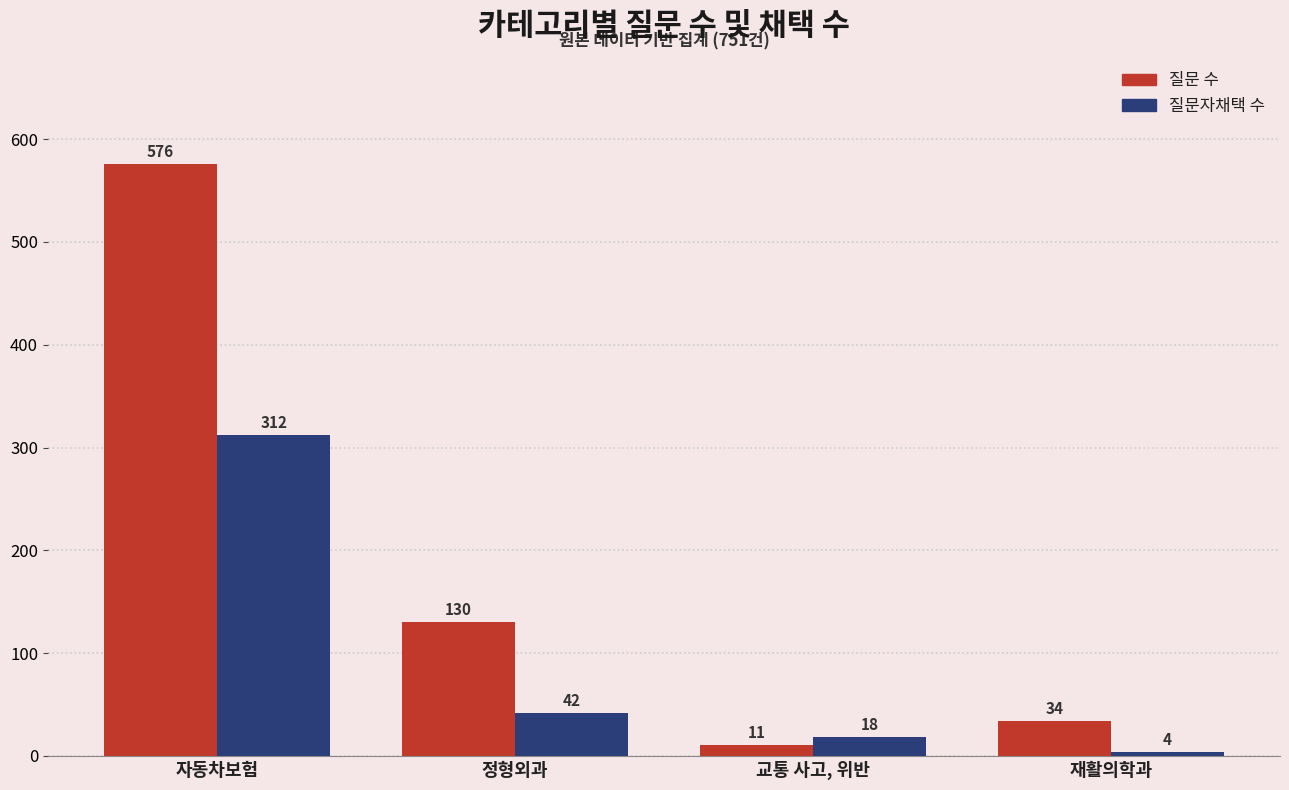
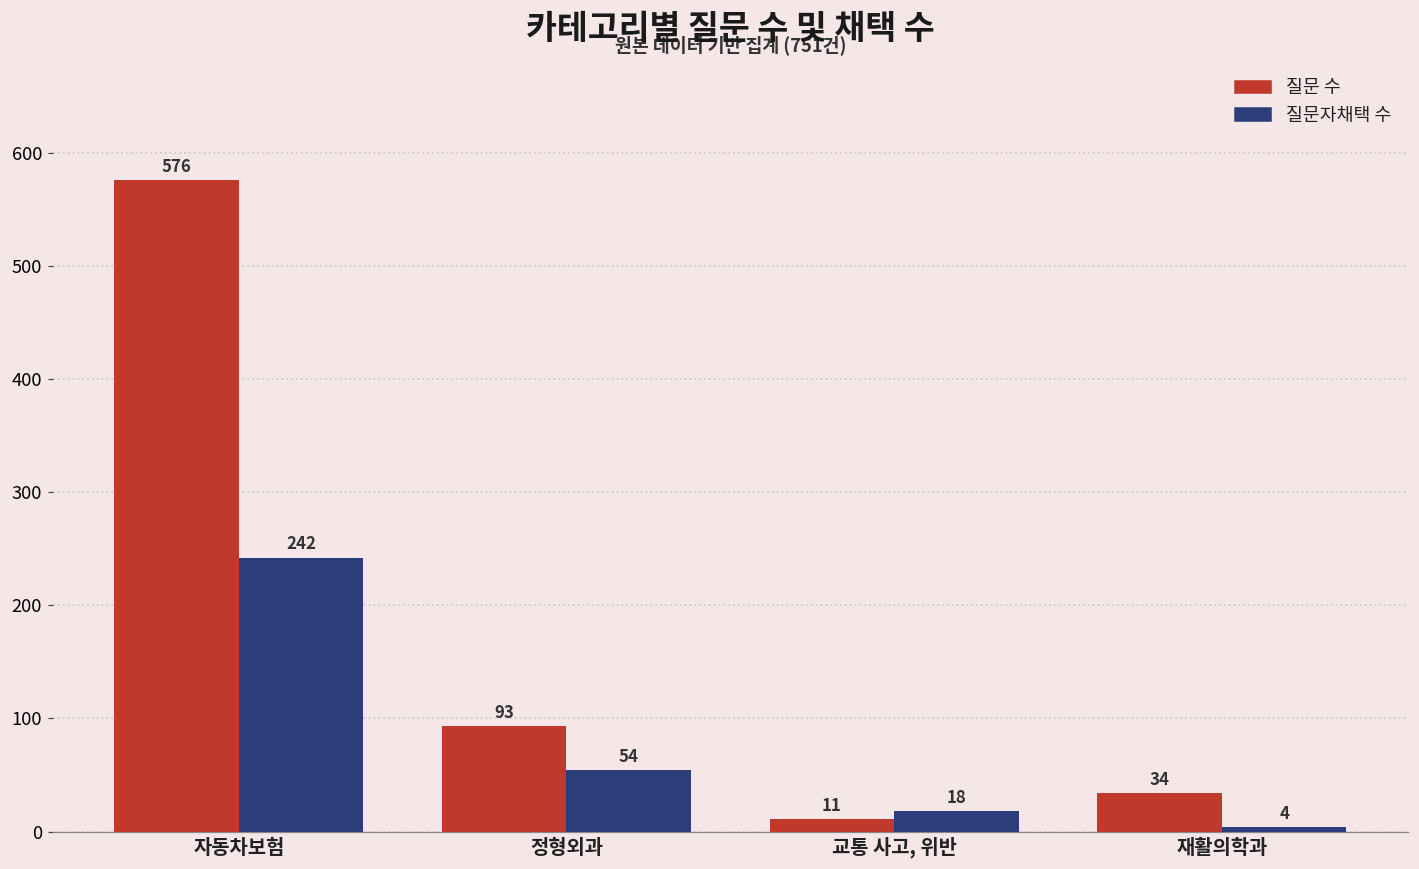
  {
    "질문 수": {
      "자동차보험": 576,
-     "정형외과": 130,
+     "정형외과": 93,
      "교통 사고, 위반": 11,
      "재활의학과": 34
    },
    "질문자채택 수": {
-     "자동차보험": 312,
-     "정형외과": 42,
+     "자동차보험": 242,
+     "정형외과": 54,
      "교통 사고, 위반": 18,
      "재활의학과": 4
    }
  }
